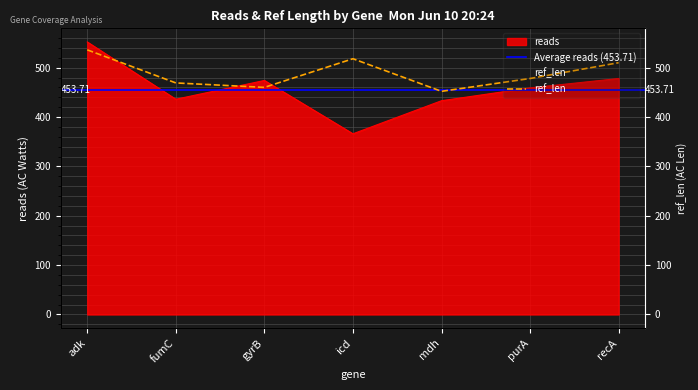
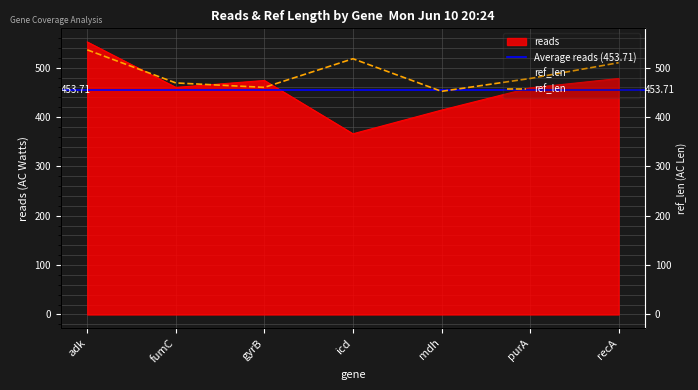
  {
    "reads": {
      "adk": 550,
-     "fumC": 440,
+     "fumC": 460,
      "gyrB": 470,
      "icd": 370,
-     "mdh": 430
+     "mdh": 410
    }
  }
